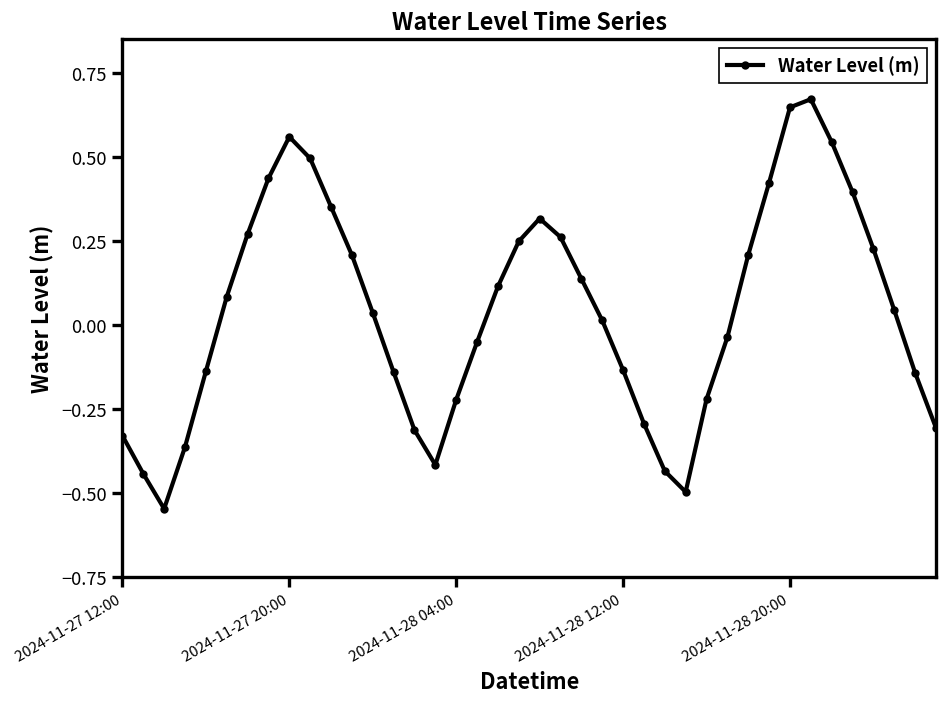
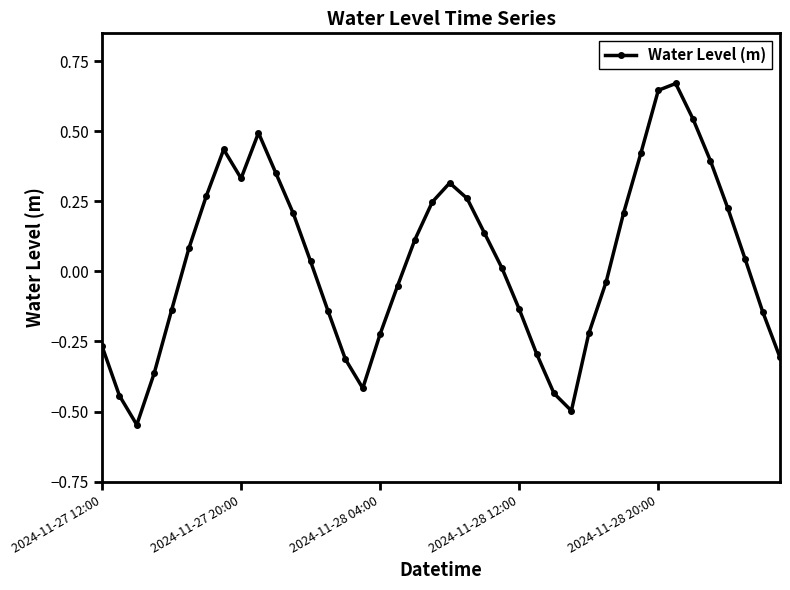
  {
-   "2024-11-27 12:00": -0.33,
-   "2024-11-27 20:00": 0.56,
+   "2024-11-27 12:00": -0.27,
+   "2024-11-27 20:00": 0.33,
    "2024-11-28 04:00": -0.22,
    "2024-11-28 12:00": -0.13,
    "2024-11-28 20:00": 0.65
  }
